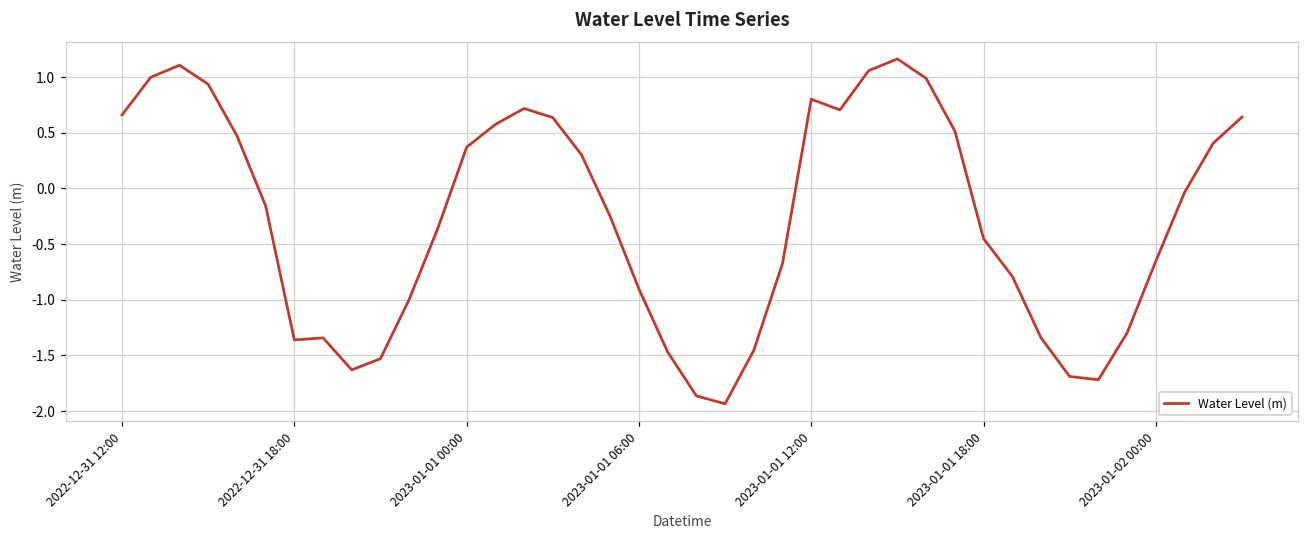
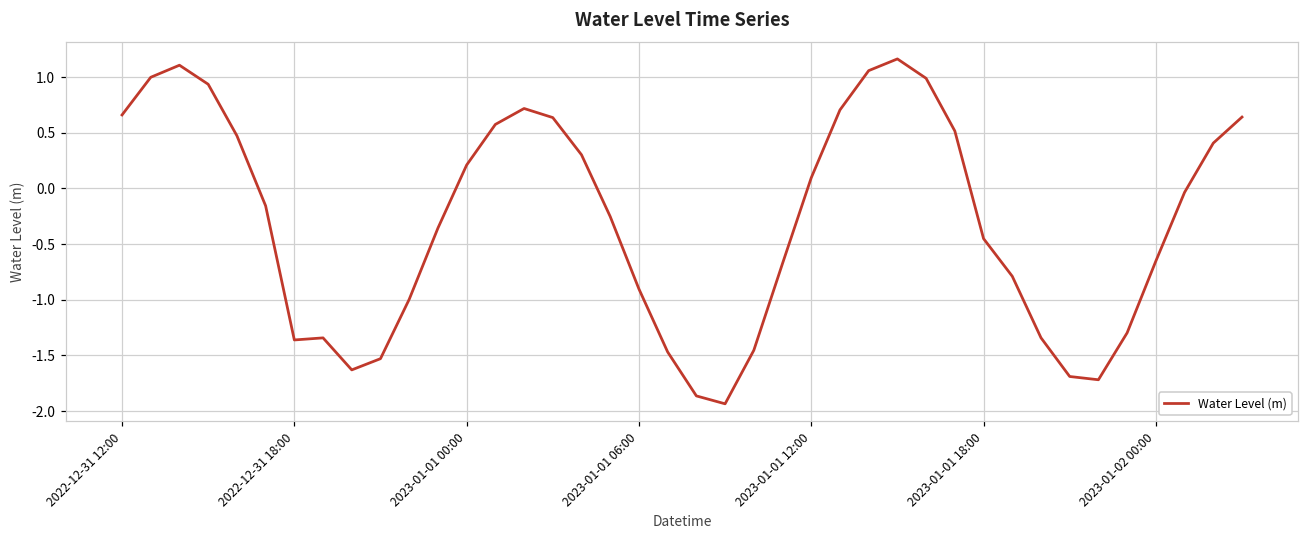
  {
    "2022-12-31 12:00": 0.66,
    "2022-12-31 18:00": -1.36,
-   "2023-01-01 00:00": 0.37,
+   "2023-01-01 00:00": 0.21,
    "2023-01-01 06:00": -0.90,
-   "2023-01-01 12:00": 0.80,
+   "2023-01-01 12:00": 0.10,
    "2023-01-01 18:00": -0.45,
    "2023-01-02 00:00": -0.65
  }
